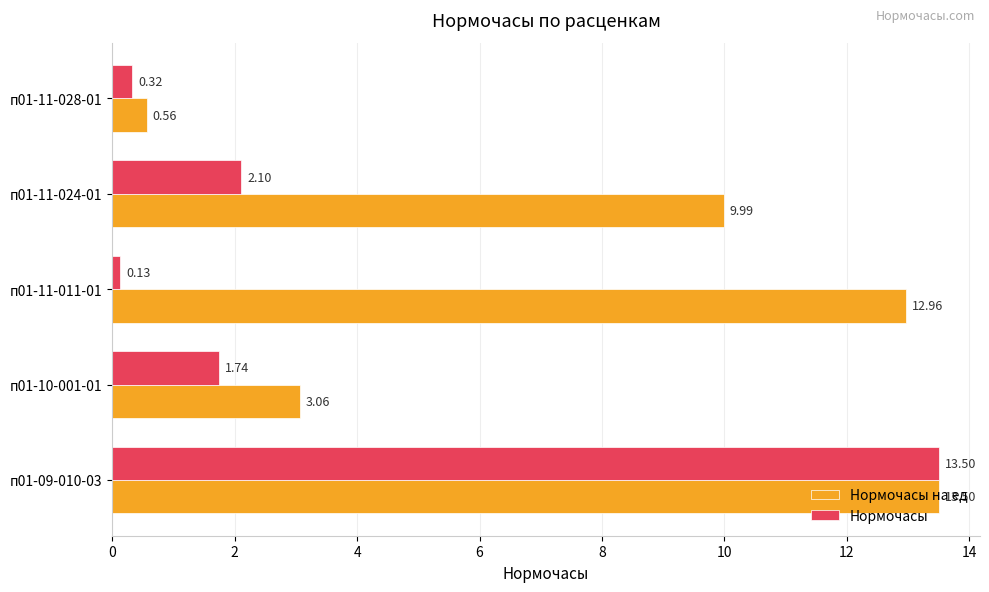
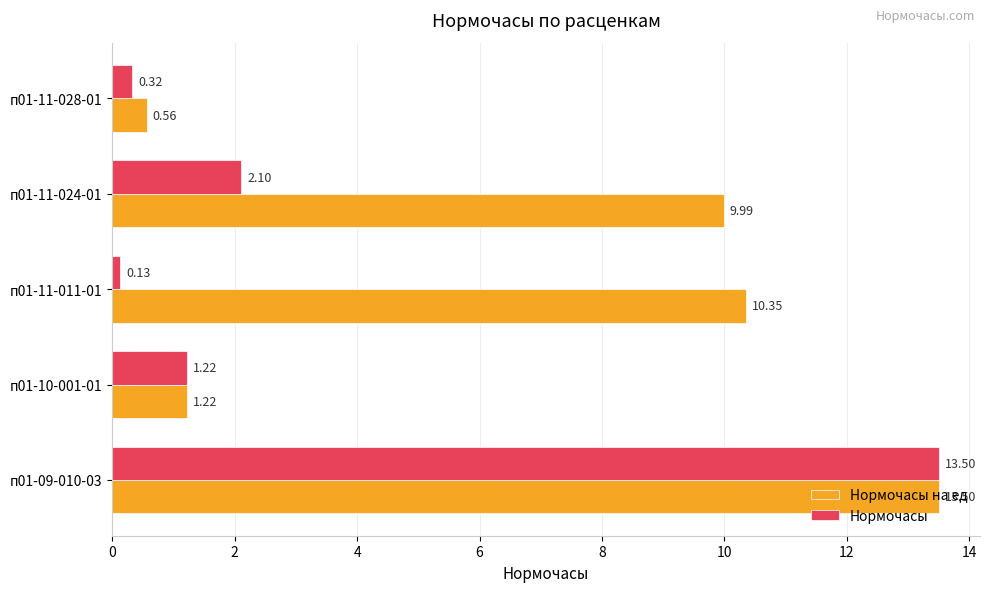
  {
    "Нормочасы на ед": {
      "п01-11-028-01": 0.56,
      "п01-11-024-01": 9.99,
-     "п01-11-011-01": 12.96,
-     "п01-10-001-01": 3.06,
+     "п01-11-011-01": 10.35,
+     "п01-10-001-01": 1.22,
      "п01-09-010-03": 13.50
    },
    "Нормочасы": {
      "п01-11-028-01": 0.32,
      "п01-11-024-01": 2.10,
      "п01-11-011-01": 0.13,
-     "п01-10-001-01": 1.74,
+     "п01-10-001-01": 1.22,
      "п01-09-010-03": 13.50
    }
  }
